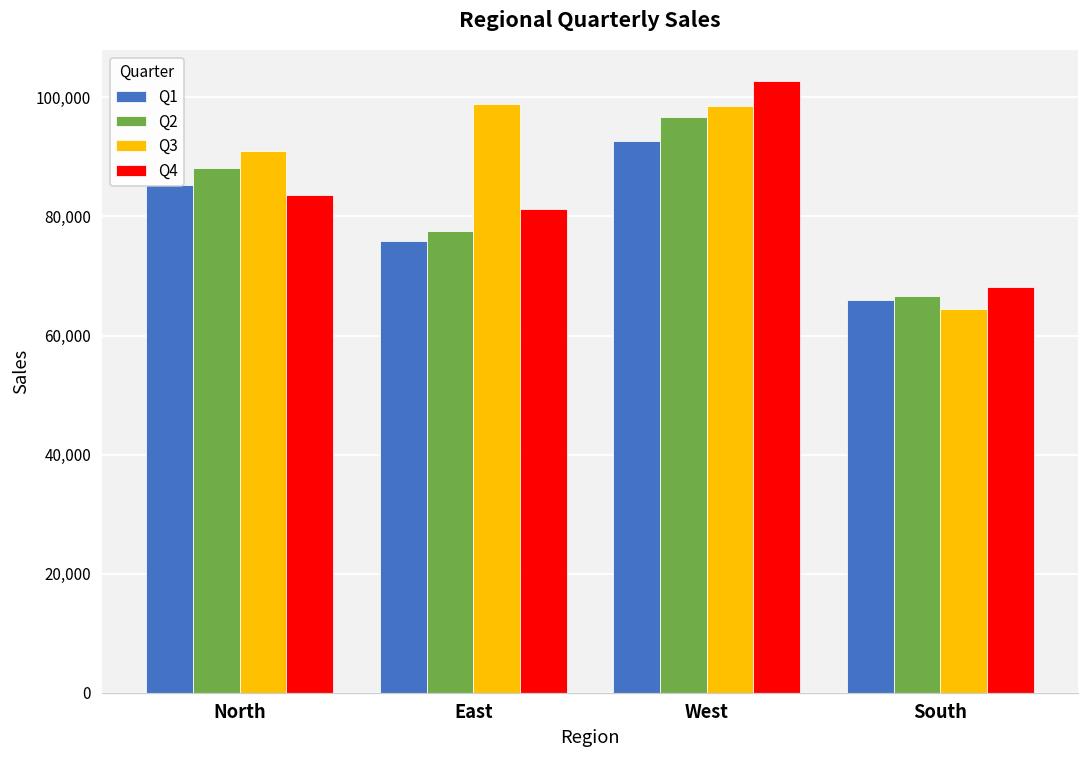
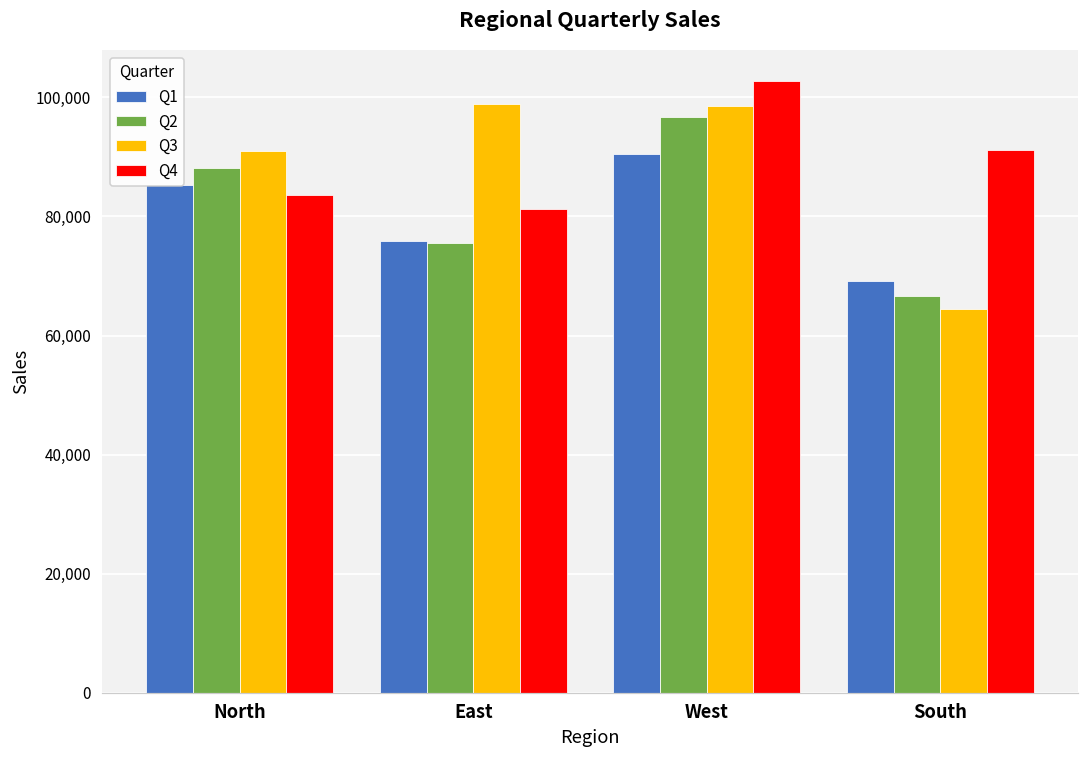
  {
    "Q1": {
      "North": "85,000",
      "East": "76,000",
-     "West": "93,000",
-     "South": "66,000"
+     "West": "91,000",
+     "South": "69,000"
    },
    "Q2": {
      "North": "88,000",
-     "East": "78,000",
+     "East": "75,000",
      "West": "97,000",
      "South": "67,000"
    },
    "Q3": {
      "North": "91,000",
      "East": "99,000",
      "West": "99,000",
      "South": "64,000"
    },
    "Q4": {
      "North": "84,000",
      "East": "81,000",
      "West": "103,000",
-     "South": "68,000"
+     "South": "91,000"
    }
  }
